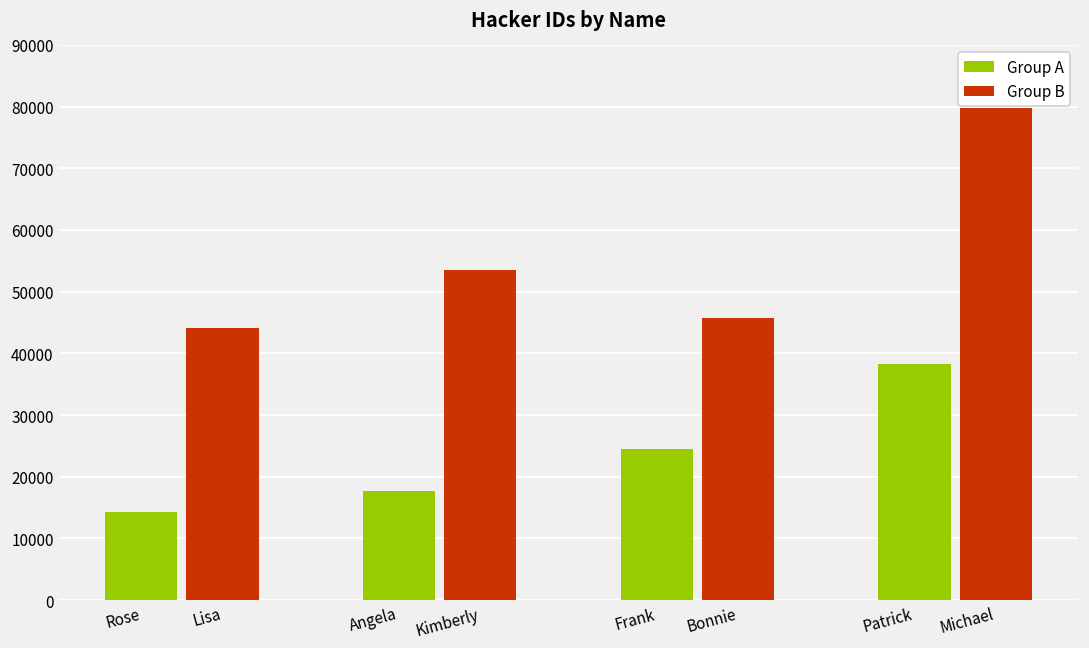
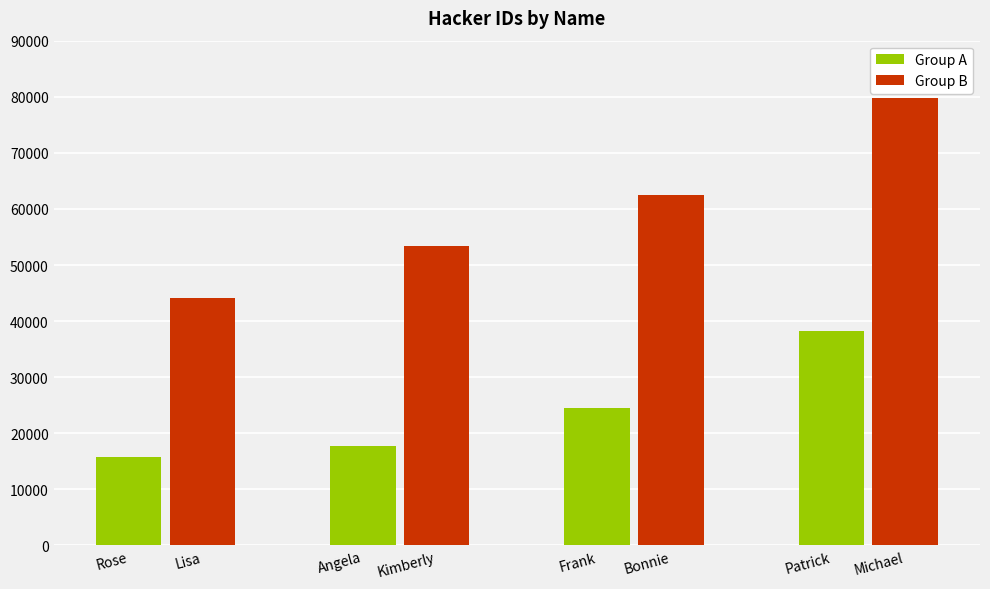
  {
    "Group A": {
-     "Rose": 14000,
+     "Rose": 16000,
      "Angela": 18000,
      "Frank": 24000,
      "Patrick": 38000
    },
    "Group B": {
      "Lisa": 44000,
      "Kimberly": 53000,
-     "Bonnie": 46000,
+     "Bonnie": 63000,
      "Michael": 80000
    }
  }
